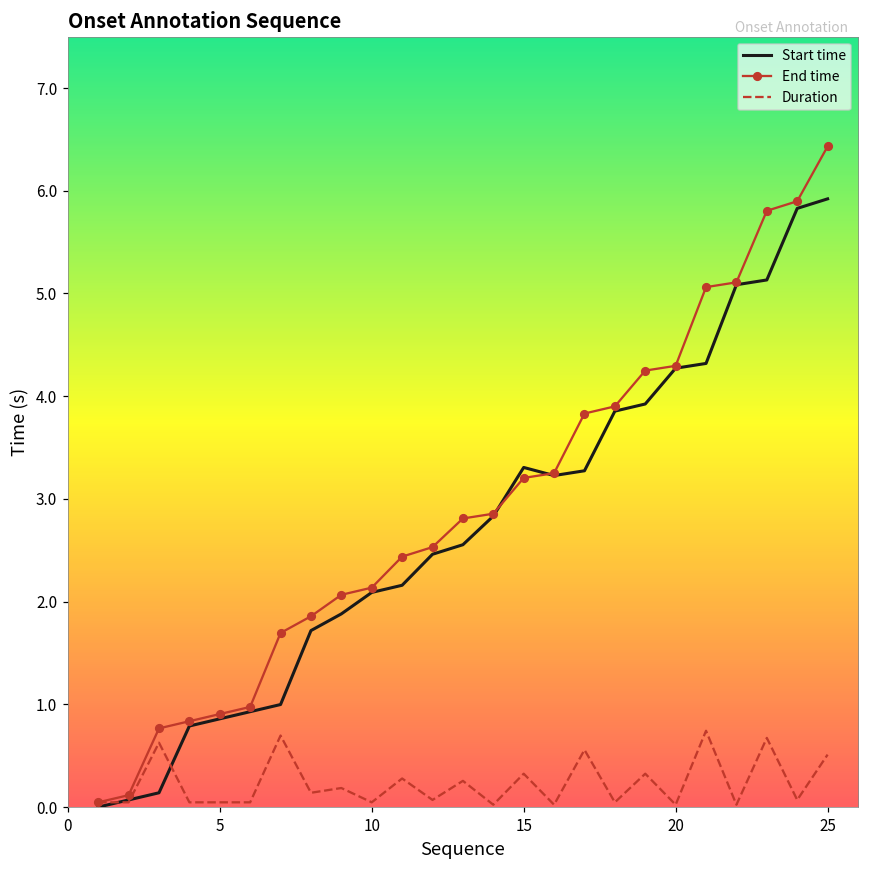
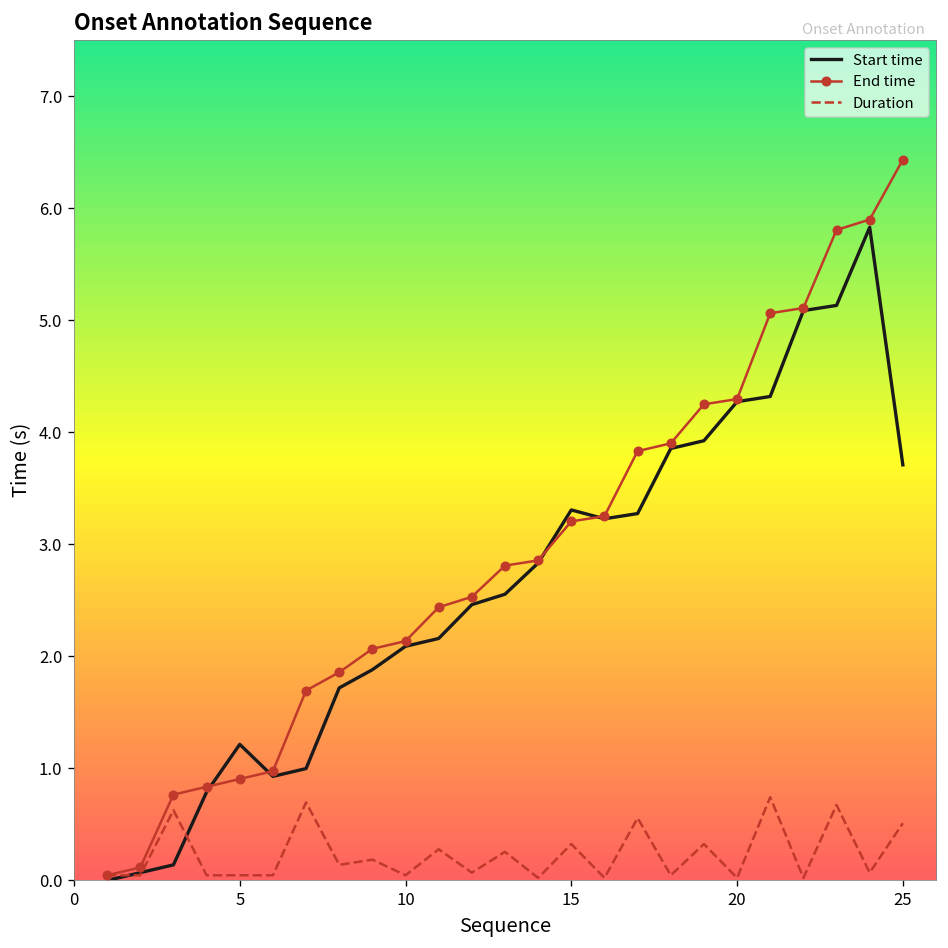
  {
    "Start time": {
-     "5": 0.9,
+     "5": 1.2,
      "10": 2.1,
      "15": 3.3,
-     "25": 5.9
+     "25": 3.7
    }
  }
